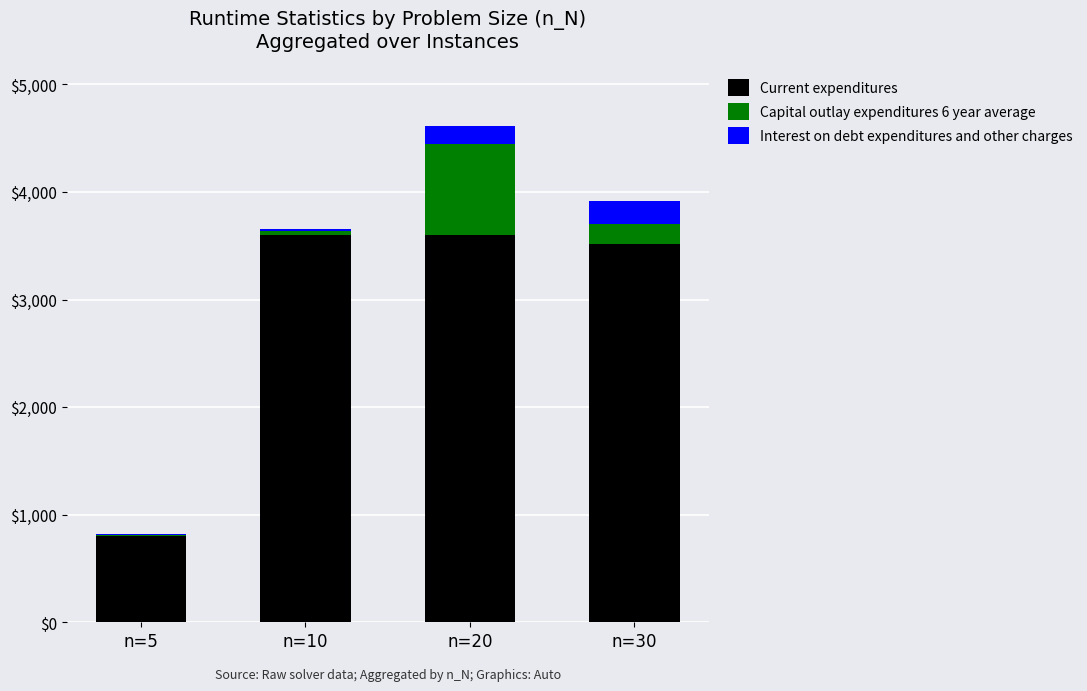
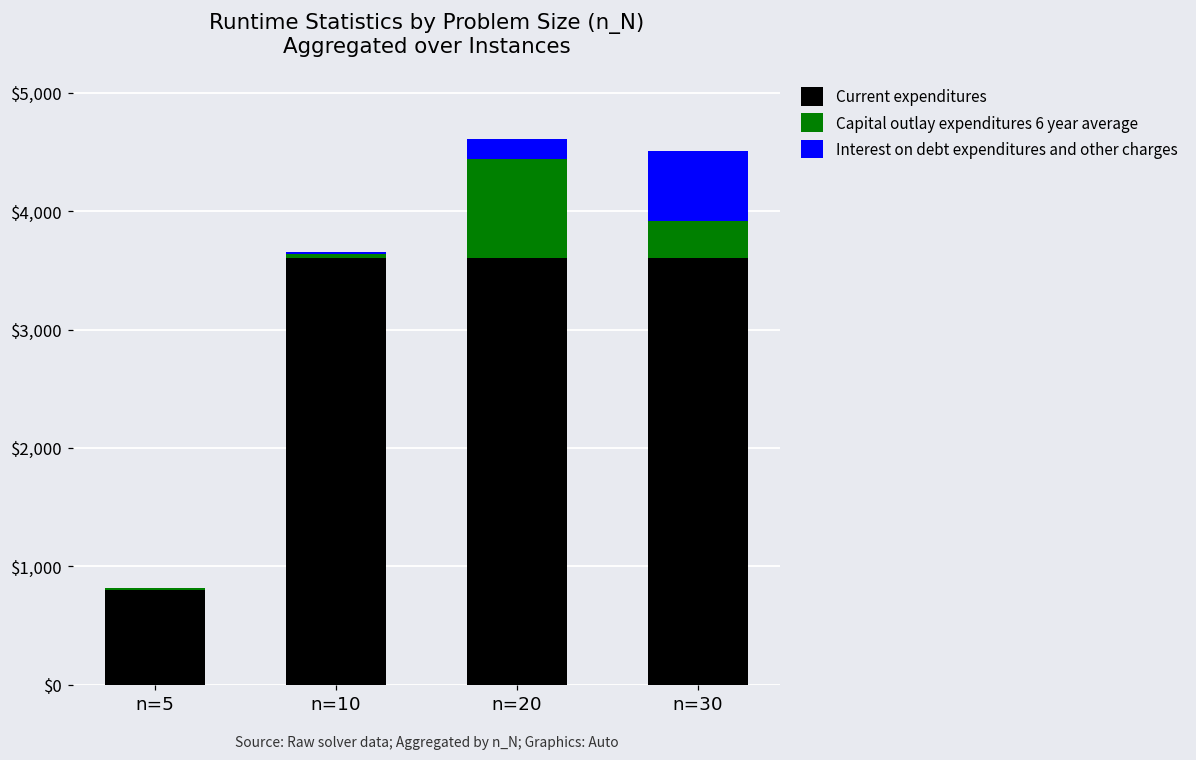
  {
    "Current expenditures": {
      "n=5": "$800",
      "n=10": "$3,600",
      "n=20": "$3,600",
-     "n=30": "$3,520"
+     "n=30": "$3,600"
    },
    "Capital outlay expenditures 6 year average": {
      "n=10": "$30",
      "n=20": "$840",
-     "n=30": "$190"
+     "n=30": "$320"
    },
    "Interest on debt expenditures and other charges": {
      "n=20": "$170",
-     "n=30": "$210"
+     "n=30": "$590"
    }
  }
